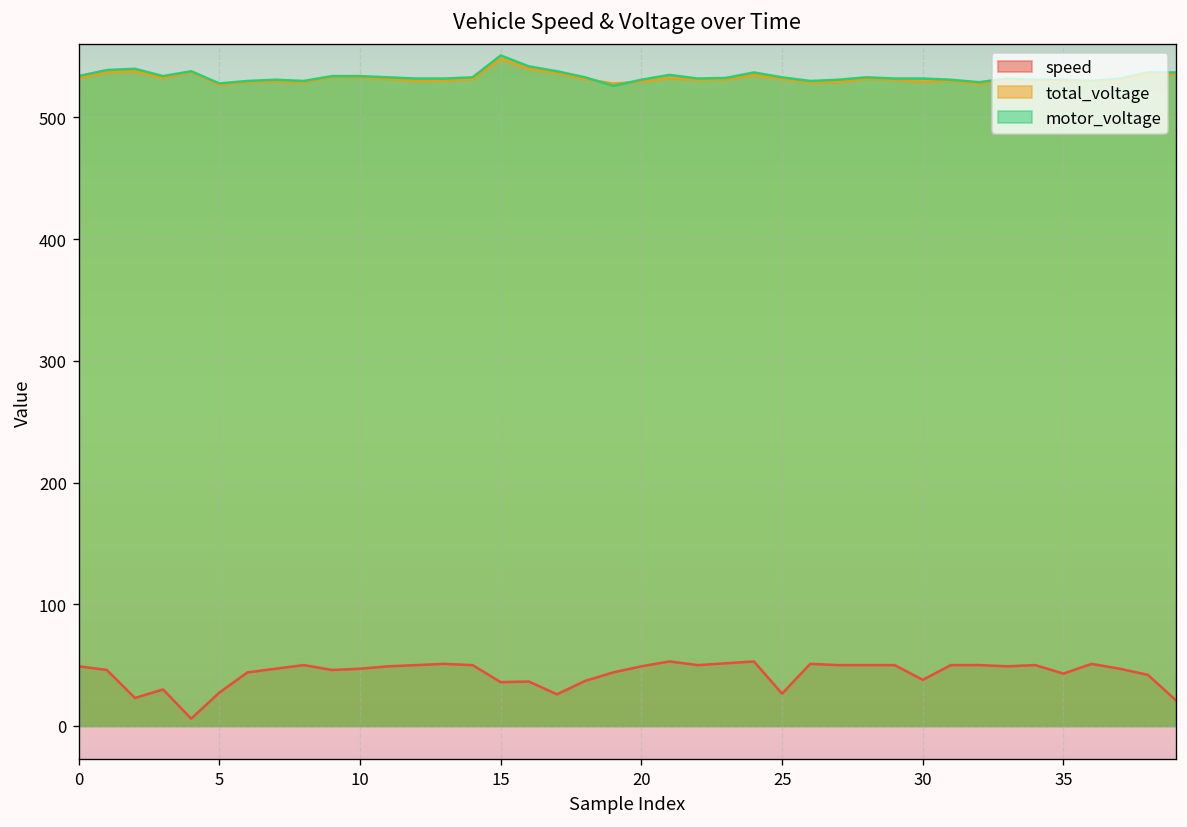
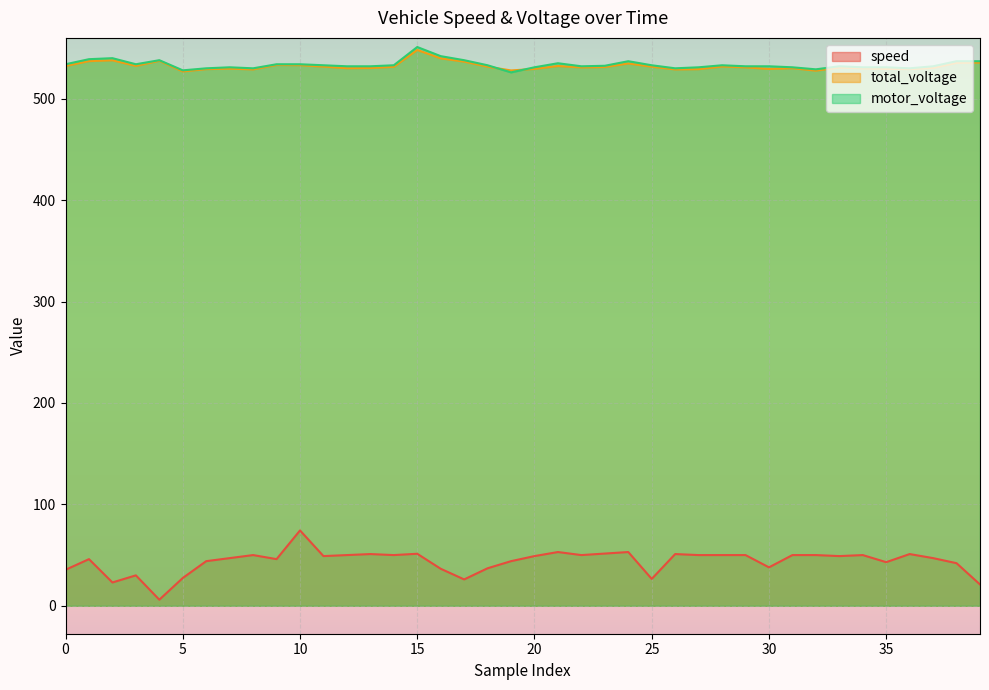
  {
    "speed": {
-     "0": 49,
+     "0": 36,
      "5": 27,
-     "10": 47,
-     "15": 36,
+     "10": 74,
+     "15": 51,
      "20": 49,
      "25": 27,
      "30": 38,
      "35": 43
    },
    "total_voltage": {
      "15": 548,
      "30": 529
    },
    "motor_voltage": {
      "15": 551,
      "30": 532
    }
  }
